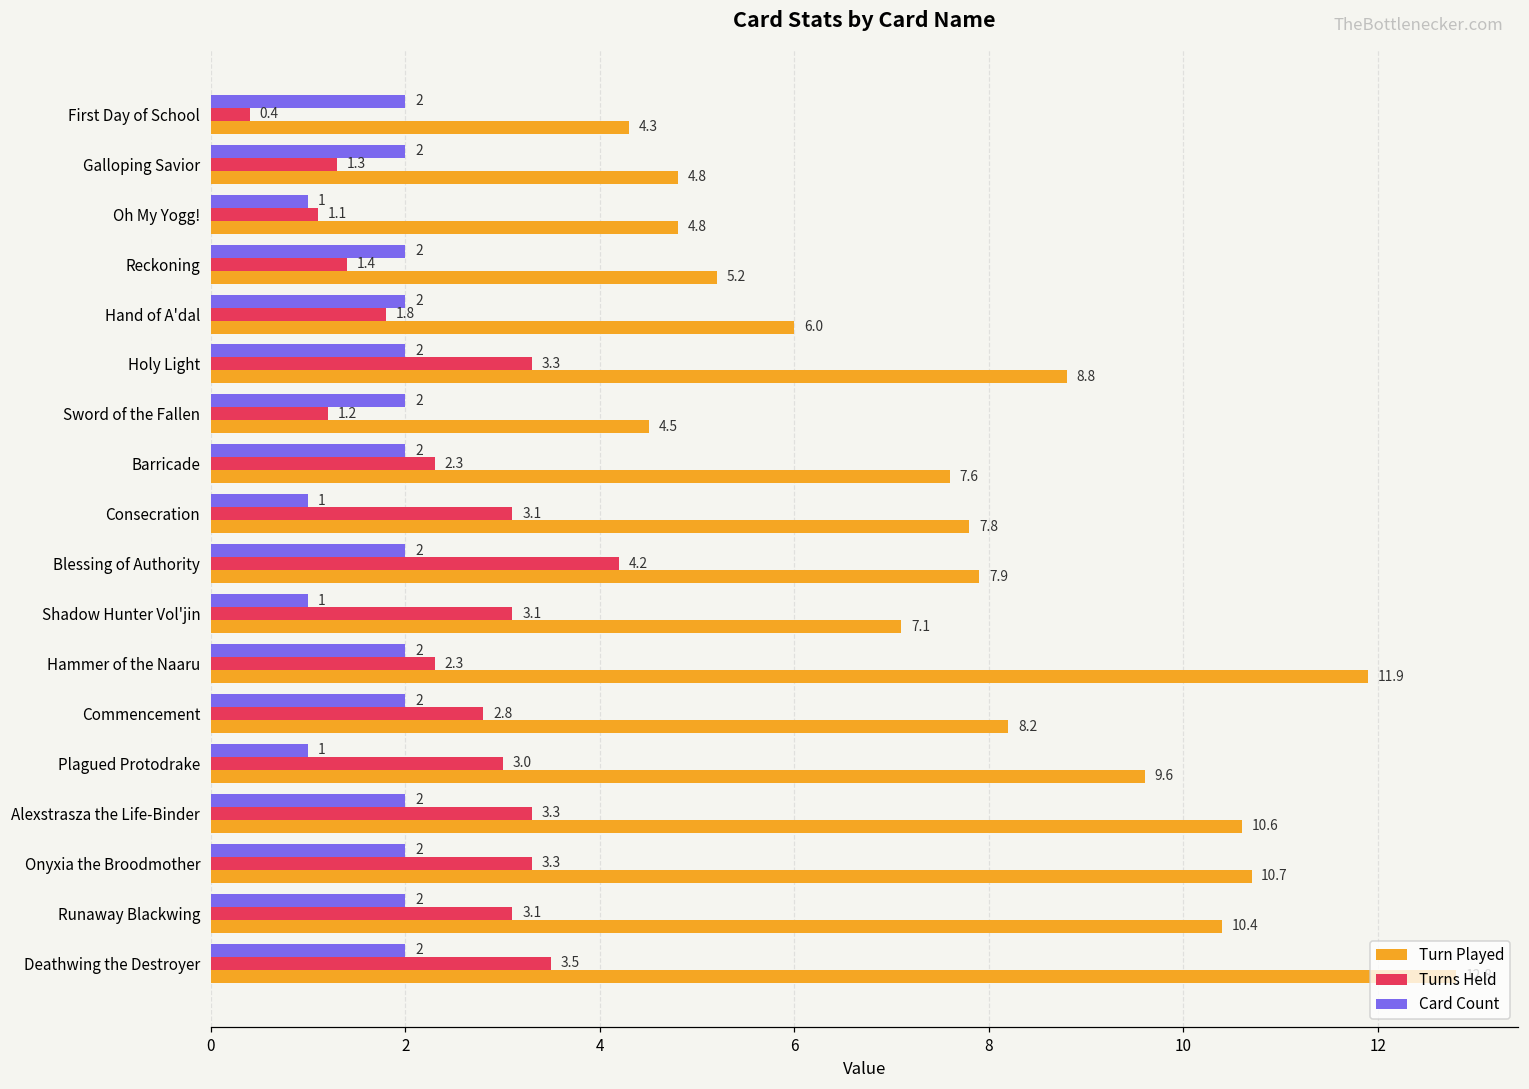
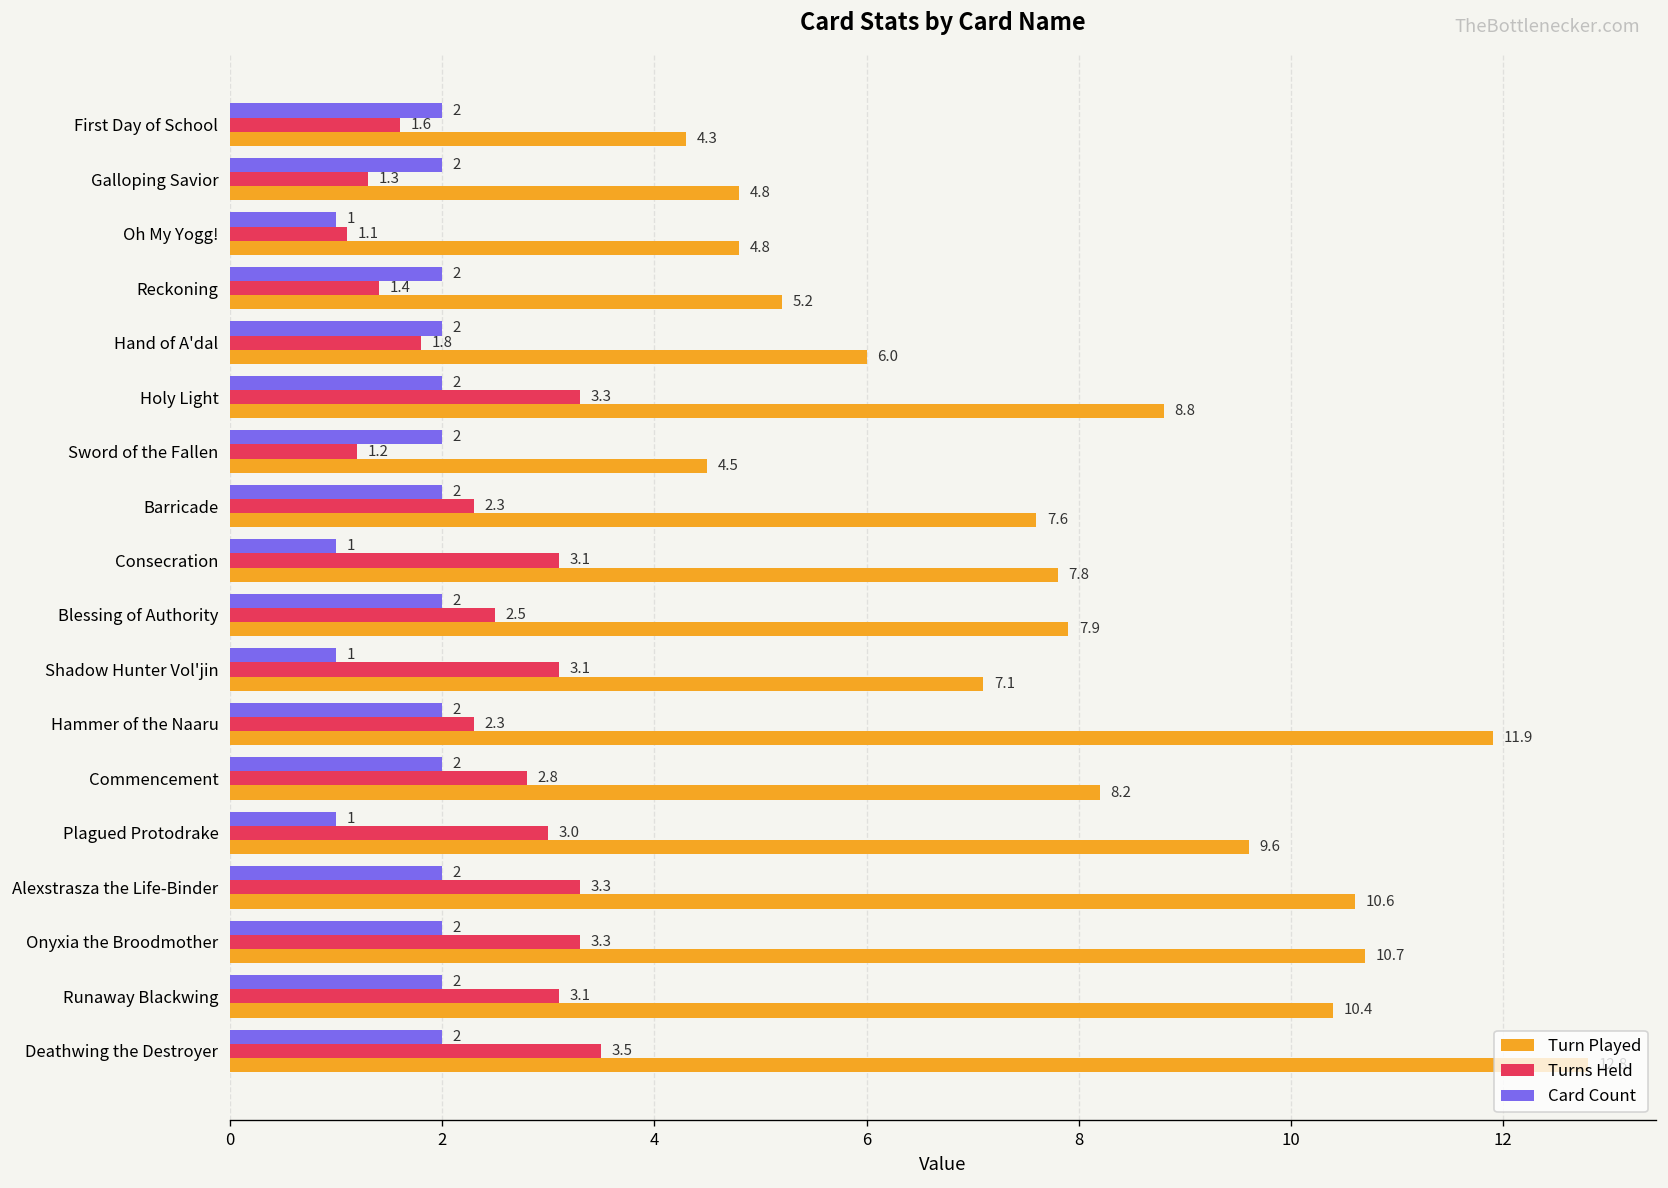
  {
    "Turn Played": {
      "First Day of School": 4.3,
      "Galloping Savior": 4.8,
      "Oh My Yogg!": 4.8,
      "Reckoning": 5.2,
      "Hand of A'dal": 6.0,
      "Holy Light": 8.8,
      "Sword of the Fallen": 4.5,
      "Barricade": 7.6,
      "Consecration": 7.8,
      "Blessing of Authority": 7.9,
      "Shadow Hunter Vol'jin": 7.1,
      "Hammer of the Naaru": 11.9,
      "Commencement": 8.2,
      "Plagued Protodrake": 9.6,
      "Alexstrasza the Life-Binder": 10.6,
      "Onyxia the Broodmother": 10.7,
      "Runaway Blackwing": 10.4
    },
    "Turns Held": {
-     "First Day of School": 0.4,
+     "First Day of School": 1.6,
      "Galloping Savior": 1.3,
      "Oh My Yogg!": 1,
      "Reckoning": 1.4,
      "Hand of A'dal": 1.8,
      "Holy Light": 3.3,
      "Sword of the Fallen": 1.2,
      "Barricade": 2.3,
      "Consecration": 3.1,
-     "Blessing of Authority": 4.2,
+     "Blessing of Authority": 2.5,
      "Shadow Hunter Vol'jin": 3.1,
      "Hammer of the Naaru": 2.3,
      "Commencement": 2.8,
      "Plagued Protodrake": 3.0,
      "Alexstrasza the Life-Binder": 3.3,
      "Onyxia the Broodmother": 3.3,
      "Runaway Blackwing": 3.1,
      "Deathwing the Destroyer": 3.5
    },
    "Card Count": {
      "First Day of School": 2,
      "Galloping Savior": 2,
      "Reckoning": 2,
      "Hand of A'dal": 2,
      "Holy Light": 2,
      "Sword of the Fallen": 2,
      "Barricade": 2,
      "Consecration": 1,
      "Blessing of Authority": 2,
      "Shadow Hunter Vol'jin": 1,
      "Hammer of the Naaru": 2,
      "Commencement": 2,
      "Plagued Protodrake": 1,
      "Alexstrasza the Life-Binder": 2,
      "Onyxia the Broodmother": 2,
      "Runaway Blackwing": 2,
      "Deathwing the Destroyer": 2
    }
  }
